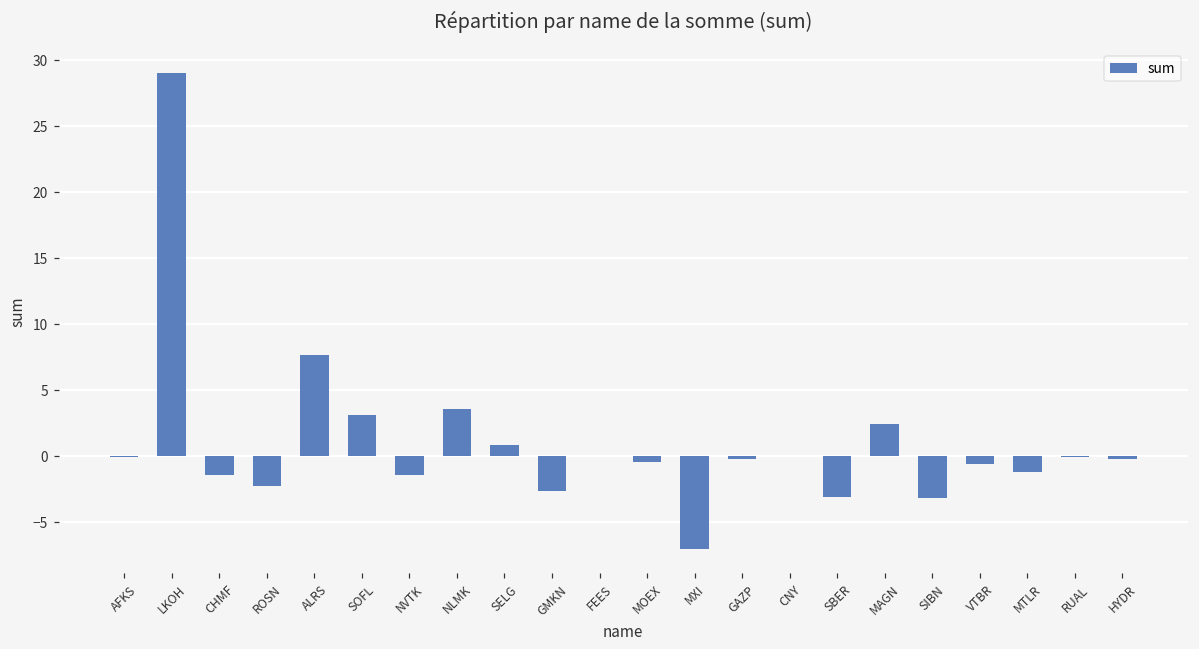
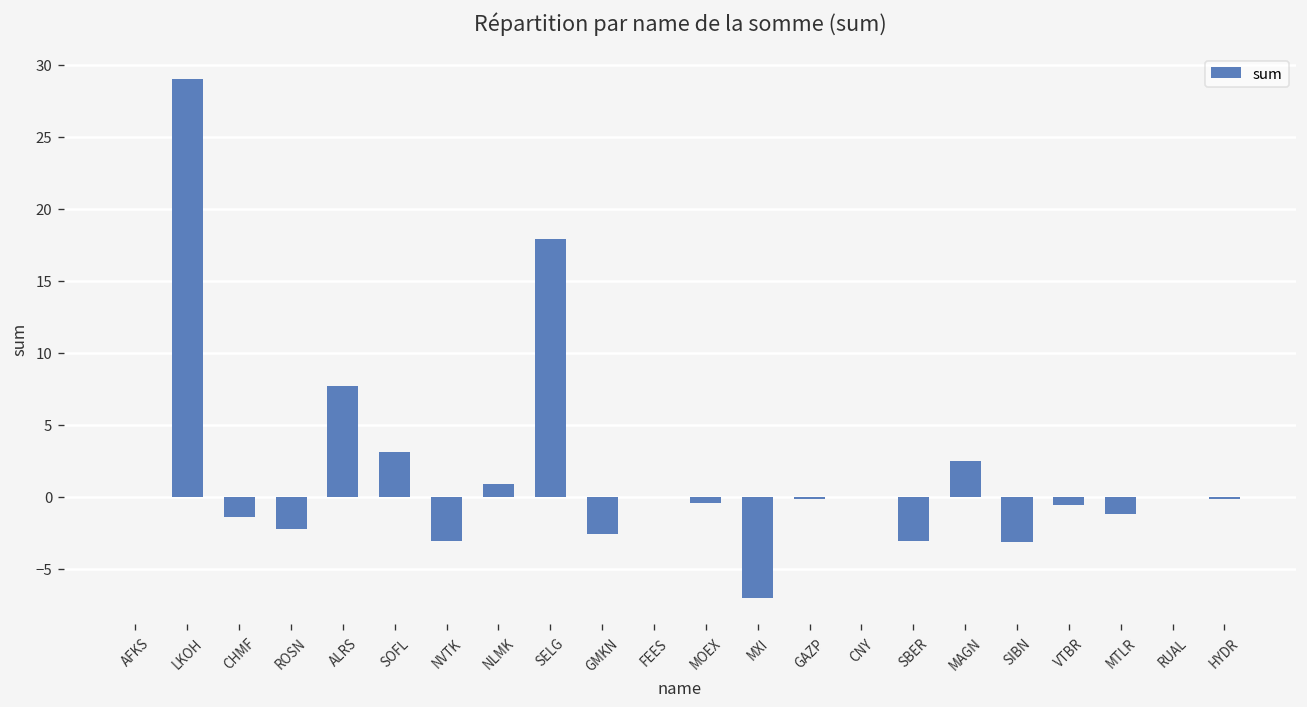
  {
    "LKOH": 29.0,
    "CHMF": -1.4,
    "ROSN": -2.3,
    "ALRS": 7.7,
    "SOFL": 3.1,
-   "NVTK": -1.4,
-   "NLMK": 3.6,
-   "SELG": 0.9,
+   "NVTK": -3.1,
+   "NLMK": 0.9,
+   "SELG": 17.9,
    "GMKN": -2.6,
    "MOEX": -0.5,
    "MXI": -7.1,
    "SBER": -3.1,
    "MAGN": 2.5,
    "SIBN": -3.2,
    "VTBR": -0.6,
    "MTLR": -1.2
  }
